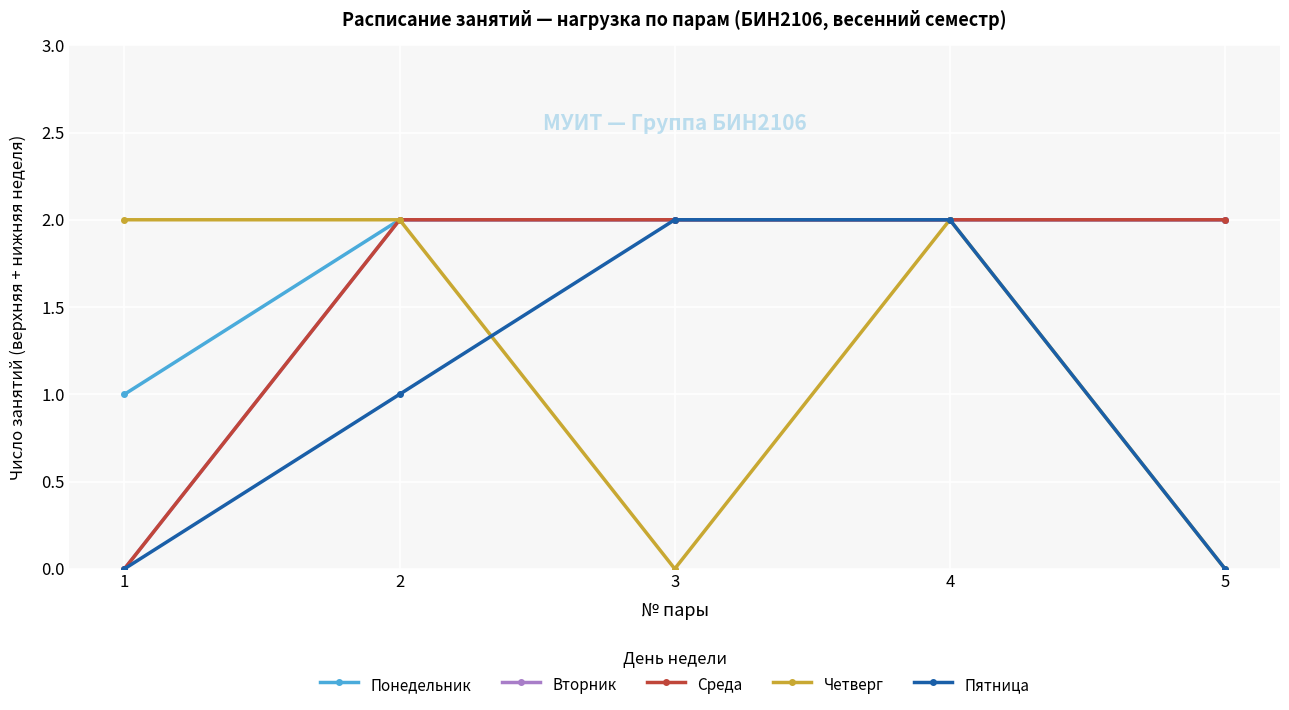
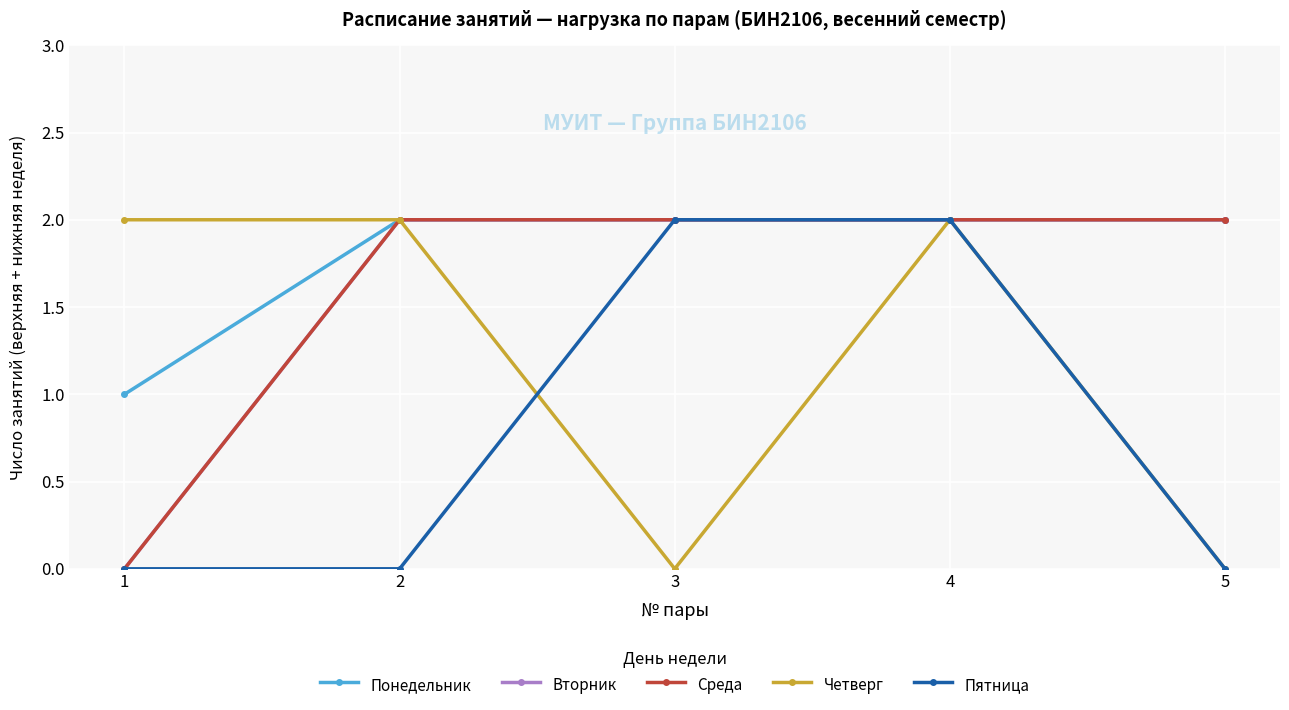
  {
    "Понедельник": {
      "1": 1
    },
    "Четверг": {
      "1": 2,
      "3": 0
    },
    "Пятница": {
-     "2": 1
+     "2": 0
    }
  }
